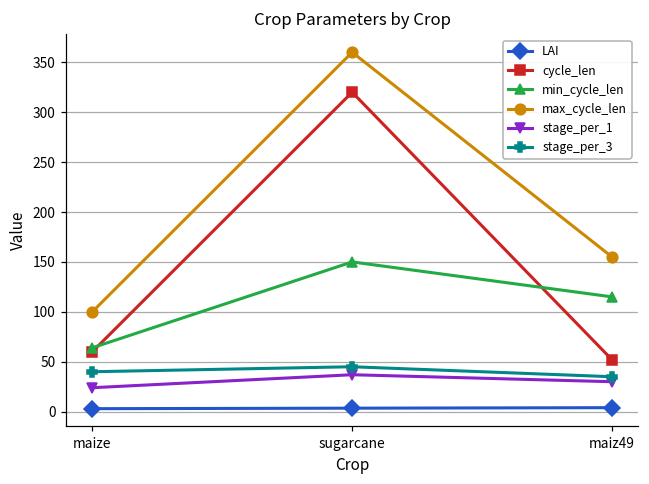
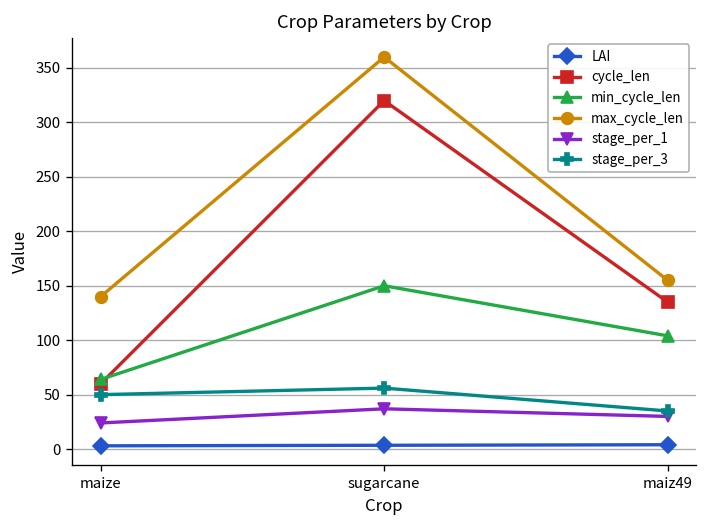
  {
    "LAI": {
      "maize": 0,
      "sugarcane": 0,
      "maiz49": 0
    },
    "cycle_len": {
      "maize": 60,
      "sugarcane": 320,
-     "maiz49": 50
+     "maiz49": 140
    },
    "min_cycle_len": {
      "maize": 60,
      "sugarcane": 150,
-     "maiz49": 120
+     "maiz49": 100
    },
    "max_cycle_len": {
-     "maize": 100,
+     "maize": 140,
      "sugarcane": 360,
      "maiz49": 160
    },
    "stage_per_1": {
      "maize": 20,
      "sugarcane": 40,
      "maiz49": 30
    },
    "stage_per_3": {
-     "maize": 40,
-     "sugarcane": 50,
+     "maize": 50,
+     "sugarcane": 60,
      "maiz49": 40
    }
  }
